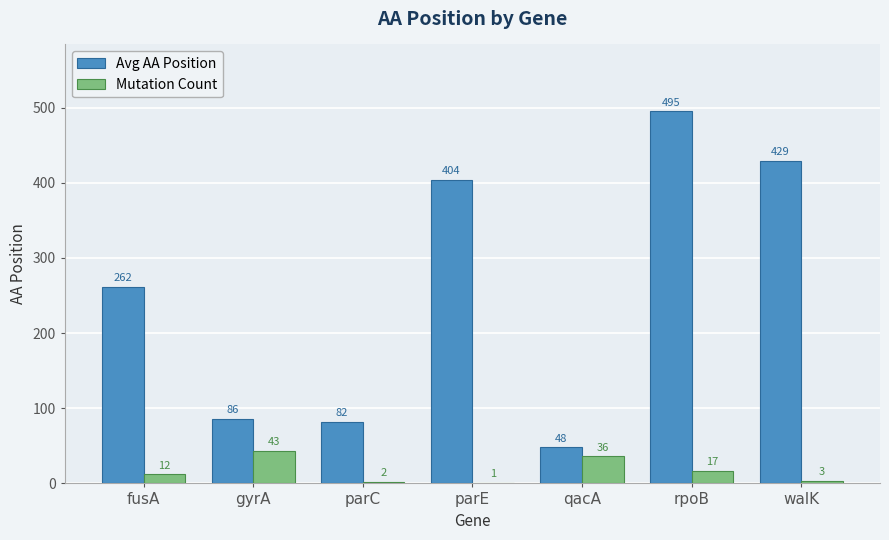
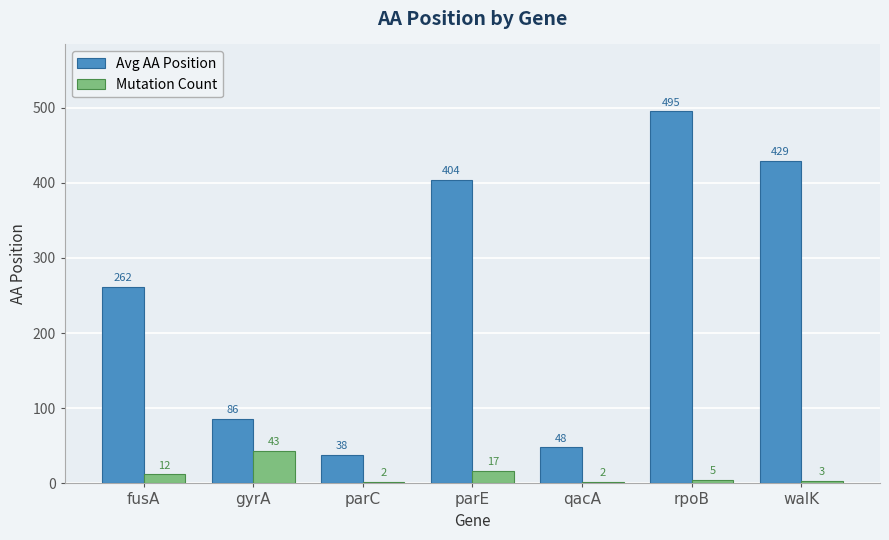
  {
    "Avg AA Position": {
      "fusA": 262,
      "gyrA": 86,
-     "parC": 82,
+     "parC": 38,
      "parE": 404,
      "qacA": 48,
      "rpoB": 495,
      "walK": 429
    },
    "Mutation Count": {
      "fusA": 12,
      "gyrA": 43,
      "parC": 2,
-     "parE": 1,
-     "qacA": 36,
-     "rpoB": 17,
+     "parE": 17,
+     "qacA": 2,
+     "rpoB": 5,
      "walK": 3
    }
  }
